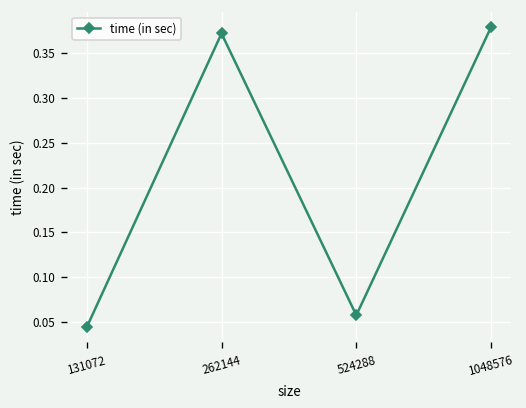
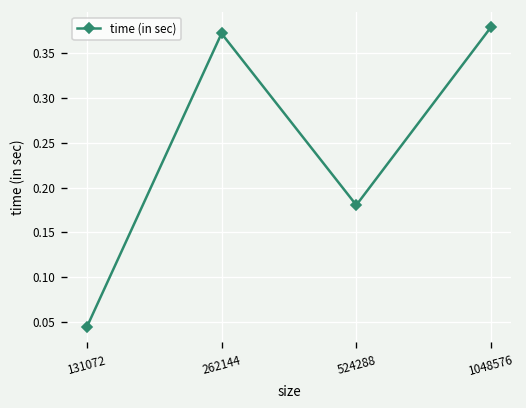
  {
    "131072": 0.04,
    "262144": 0.37,
-   "524288": 0.06,
+   "524288": 0.18,
    "1048576": 0.38
  }
